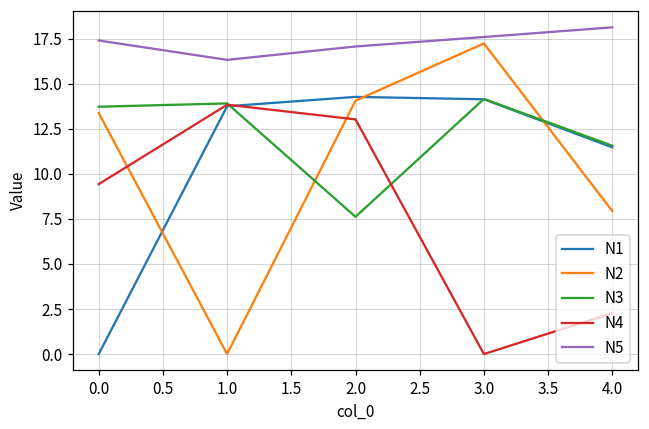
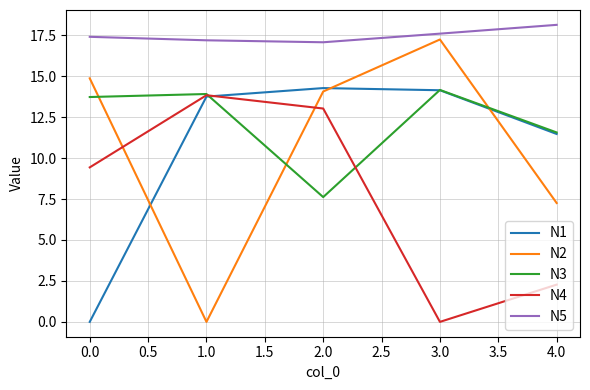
  {
    "N1": {
      "0.0": 0.0,
      "2.0": 14.3
    },
    "N2": {
-     "0.0": 13.4,
+     "0.0": 14.9,
      "1.0": 0.0,
      "2.0": 14.1,
      "3.0": 17.2,
-     "4.0": 7.9
+     "4.0": 7.3
    },
    "N3": {
      "0.0": 13.7,
      "2.0": 7.6
    },
    "N4": {
      "0.0": 9.4,
      "2.0": 13.0,
      "3.0": 0.0
    },
    "N5": {
      "0.0": 17.4,
-     "1.0": 16.3,
+     "1.0": 17.2,
      "2.0": 17.1,
      "3.0": 17.6,
      "4.0": 18.1
    }
  }
